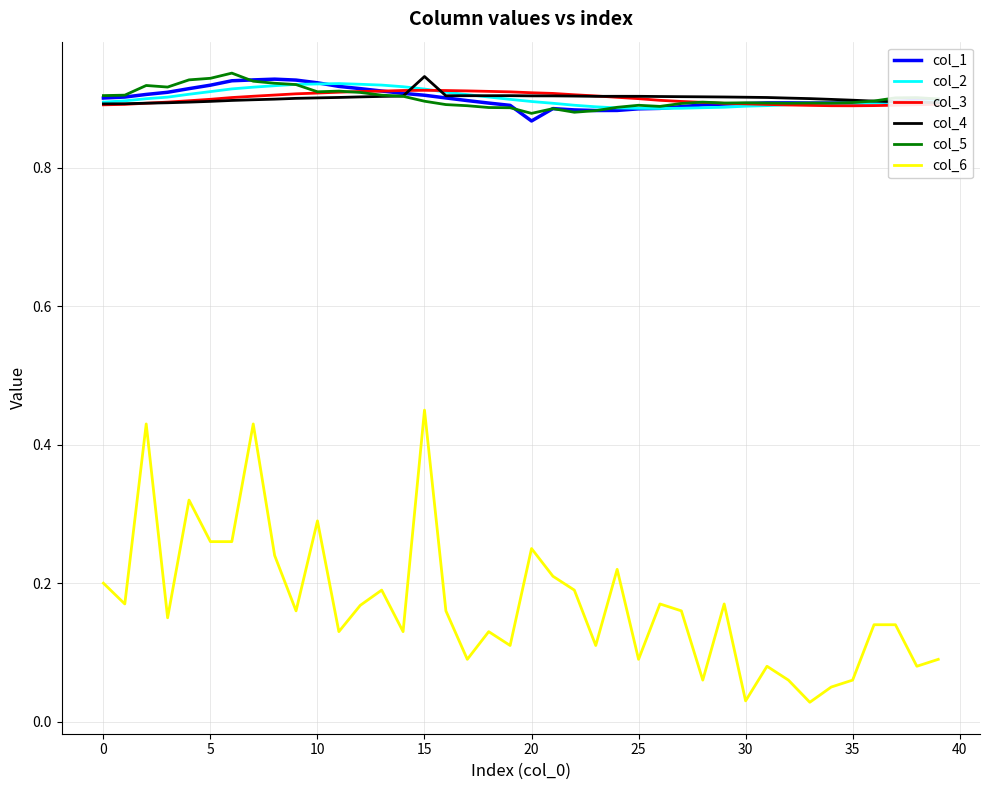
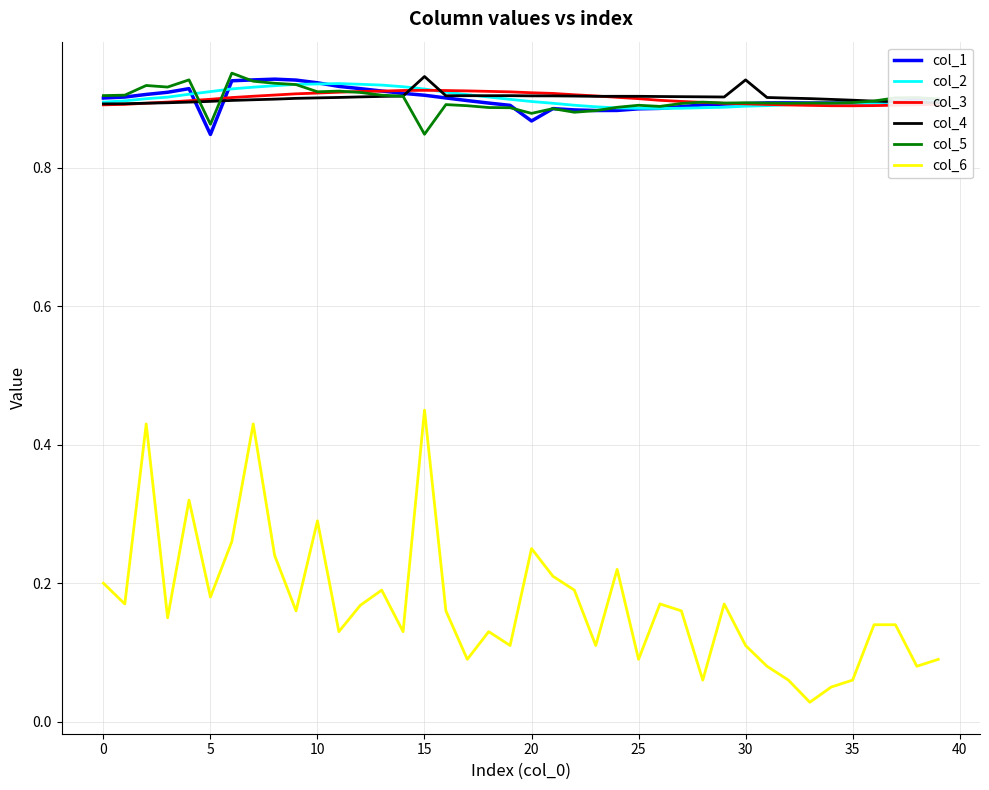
  {
    "col_1": {
-     "5": 0.92,
+     "5": 0.85,
      "15": 0.90,
      "20": 0.87
    },
    "col_2": {
      "5": 0.91,
      "20": 0.90
    },
    "col_3": {
      "20": 0.91
    },
    "col_4": {
      "10": 0.90,
      "15": 0.93,
      "20": 0.90,
-     "30": 0.90
+     "30": 0.93
    },
    "col_5": {
-     "5": 0.93,
-     "15": 0.90,
+     "5": 0.86,
+     "15": 0.85,
      "20": 0.88,
      "25": 0.89
    },
    "col_6": {
      "0": 0.20,
-     "5": 0.26,
+     "5": 0.18,
      "10": 0.29,
      "15": 0.45,
      "20": 0.25,
      "25": 0.09,
-     "30": 0.03,
+     "30": 0.11,
      "35": 0.06
    }
  }
